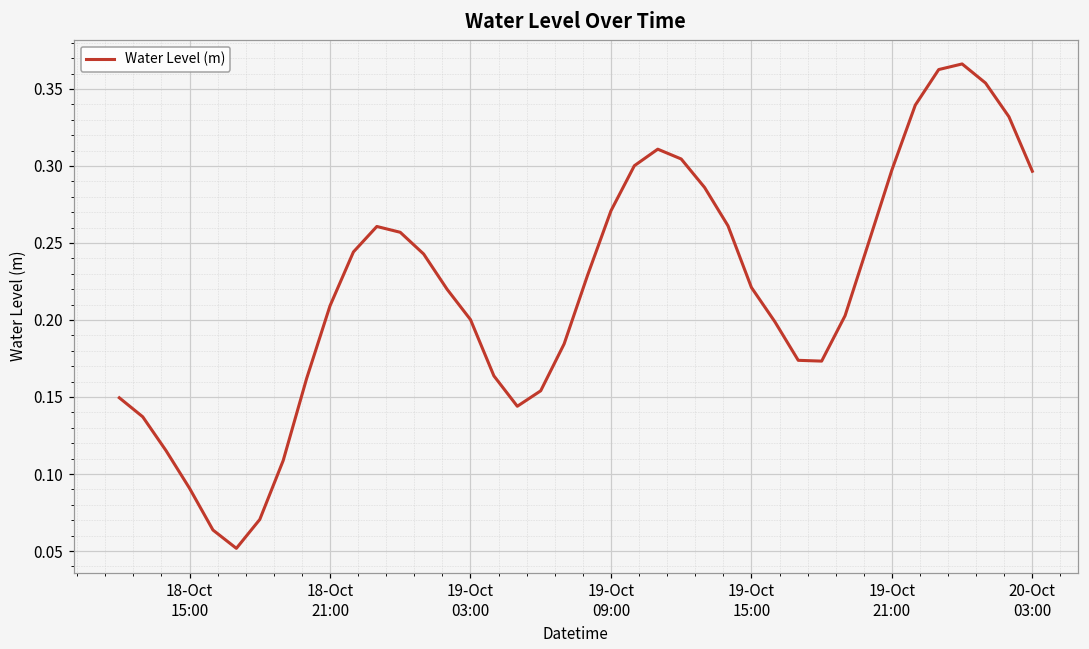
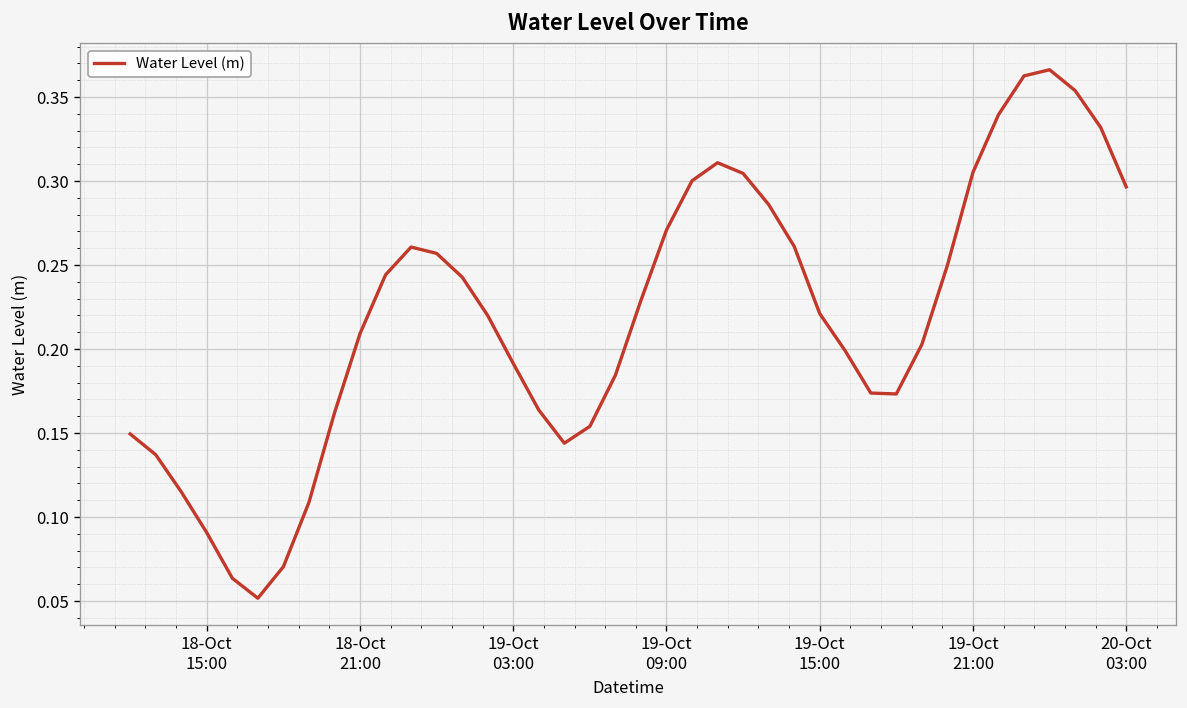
  {
    "18-Oct 15:00": 0.091,
    "18-Oct 21:00": 0.209,
-   "19-Oct 03:00": 0.200,
+   "19-Oct 03:00": 0.191,
    "19-Oct 09:00": 0.271,
    "19-Oct 15:00": 0.221,
-   "19-Oct 21:00": 0.297,
+   "19-Oct 21:00": 0.305,
    "20-Oct 03:00": 0.297
  }
